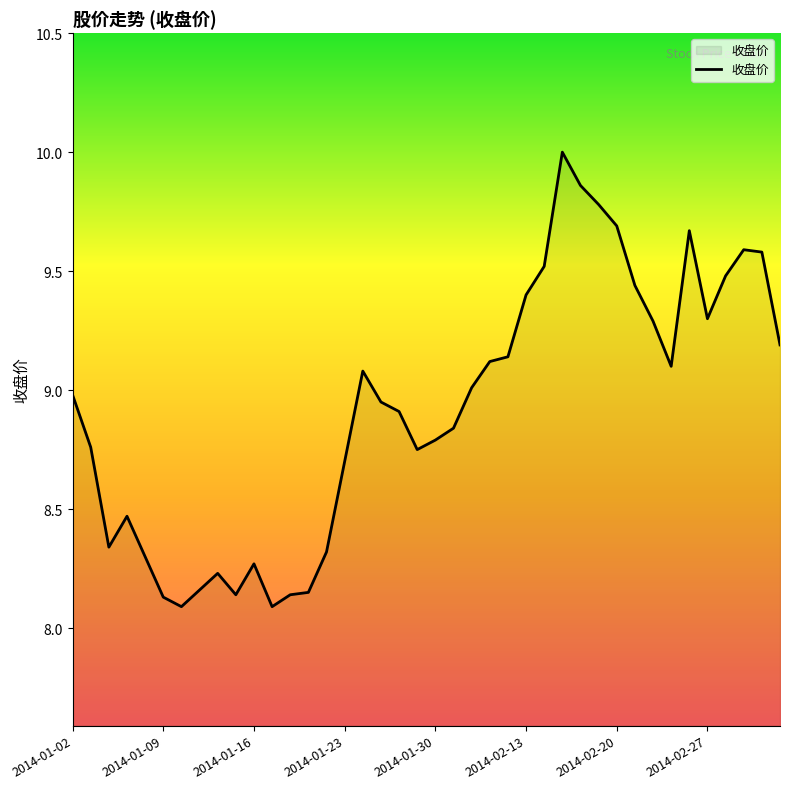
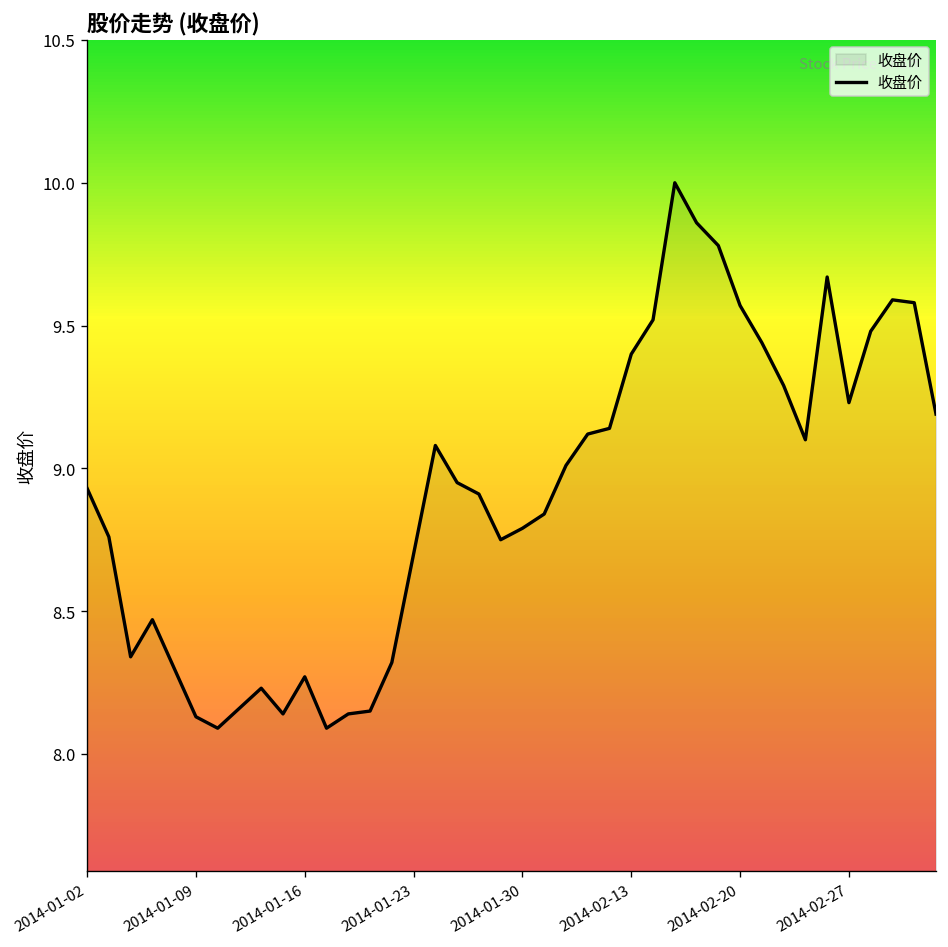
  {
-   "2014-01-02": 8.98,
+   "2014-01-02": 8.93,
    "2014-01-09": 8.13,
    "2014-01-16": 8.27,
    "2014-01-23": 8.70,
    "2014-01-30": 8.79,
    "2014-02-13": 9.40,
-   "2014-02-20": 9.69,
-   "2014-02-27": 9.30
+   "2014-02-20": 9.57,
+   "2014-02-27": 9.23
  }
